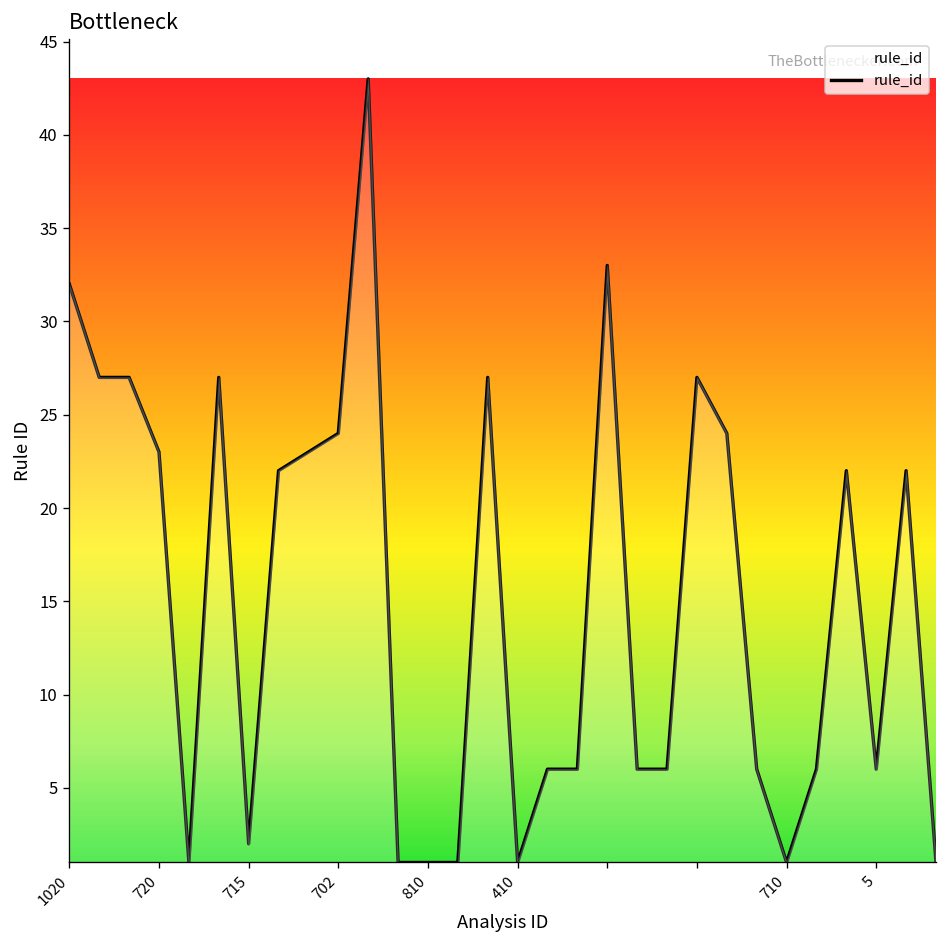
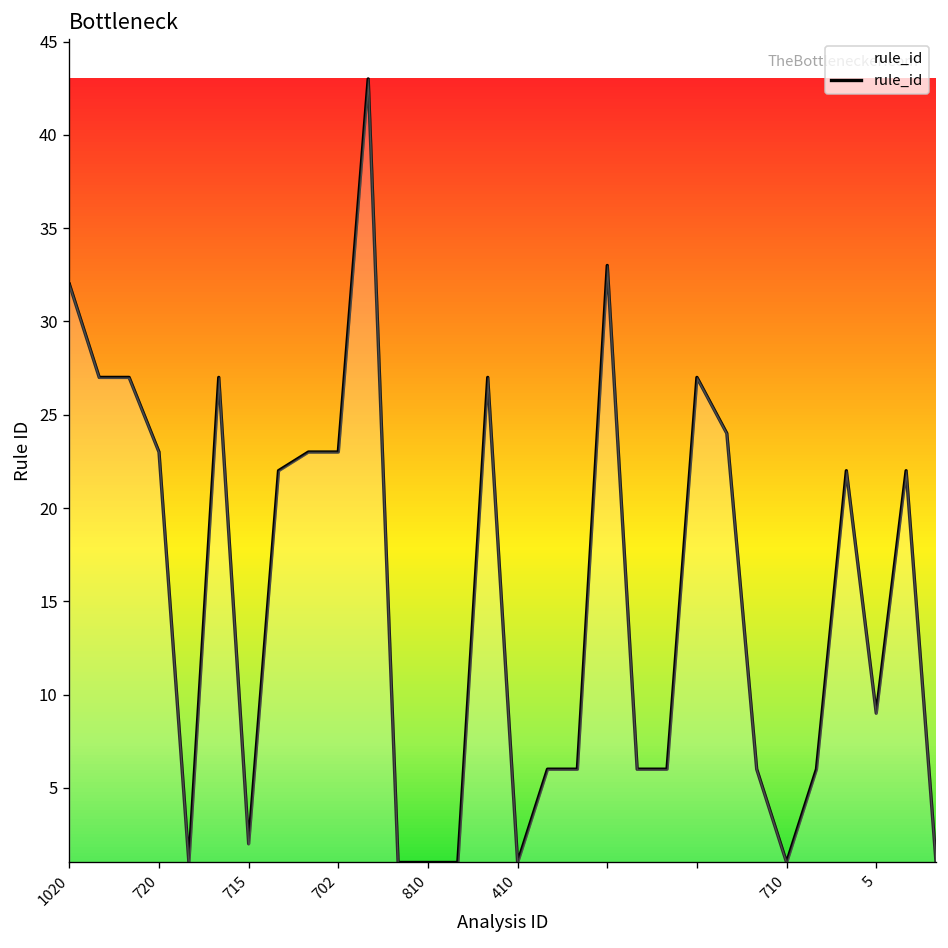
  {
    "1020": 32,
    "720": 23,
-   "702": 24,
+   "702": 23,
    "810": 1,
    "410": 1,
    "710": 1,
-   "5": 6
+   "5": 9
  }
